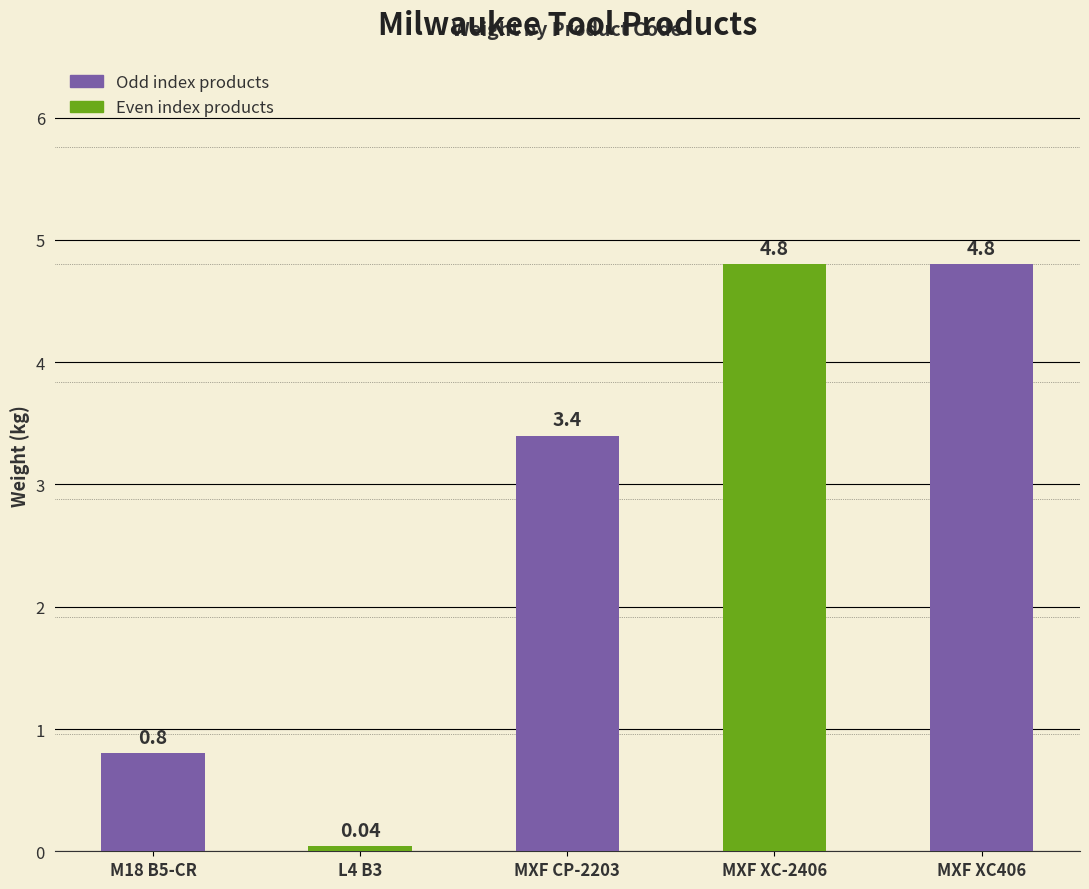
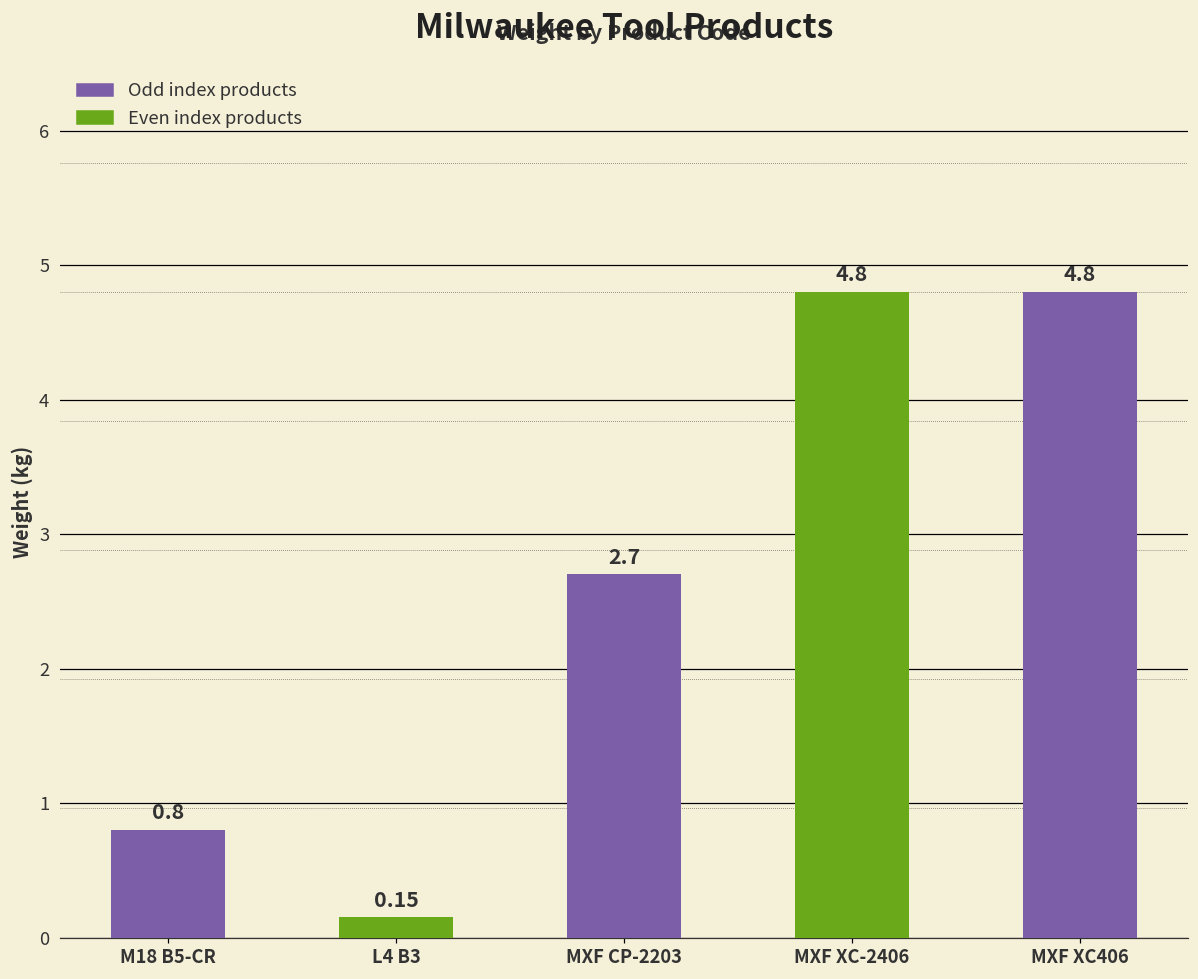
  {
    "M18 B5-CR": 0.8,
-   "L4 B3": 0.04,
-   "MXF CP-2203": 3.4,
+   "L4 B3": 0.15,
+   "MXF CP-2203": 2.7,
    "MXF XC-2406": 4.8,
    "MXF XC406": 4.8
  }
